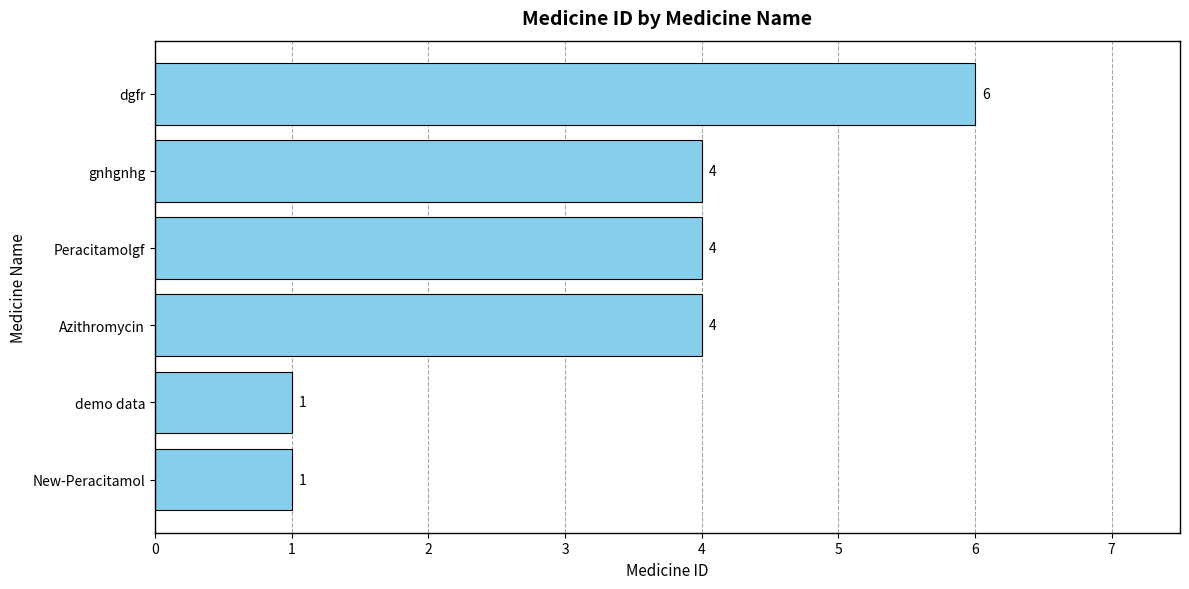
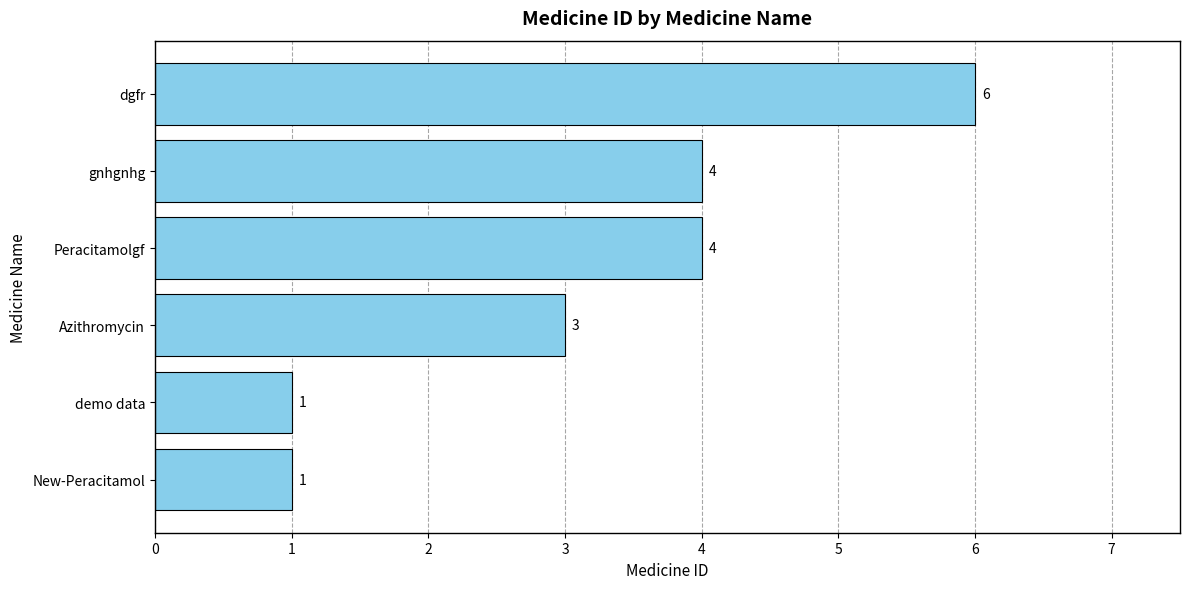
  {
    "dgfr": 6,
    "gnhgnhg": 4,
    "Peracitamolgf": 4,
-   "Azithromycin": 4,
+   "Azithromycin": 3,
    "demo data": 1,
    "New-Peracitamol": 1
  }
